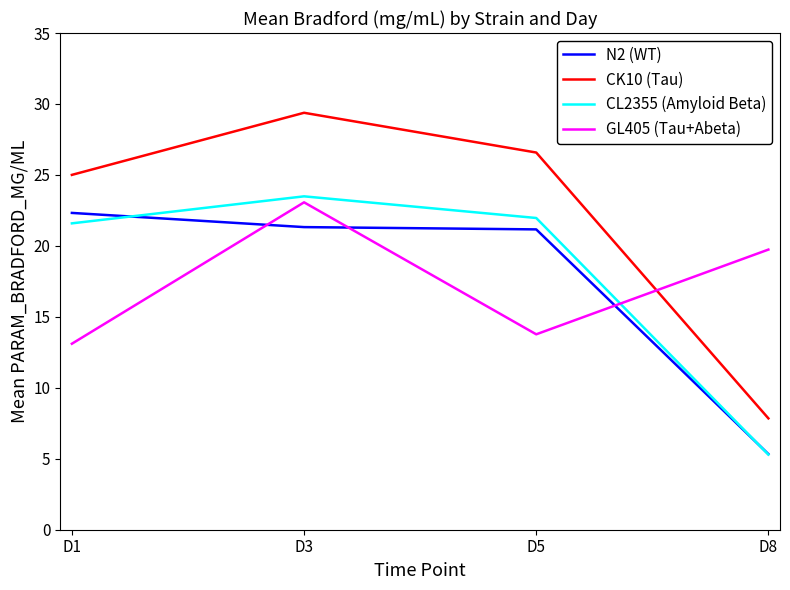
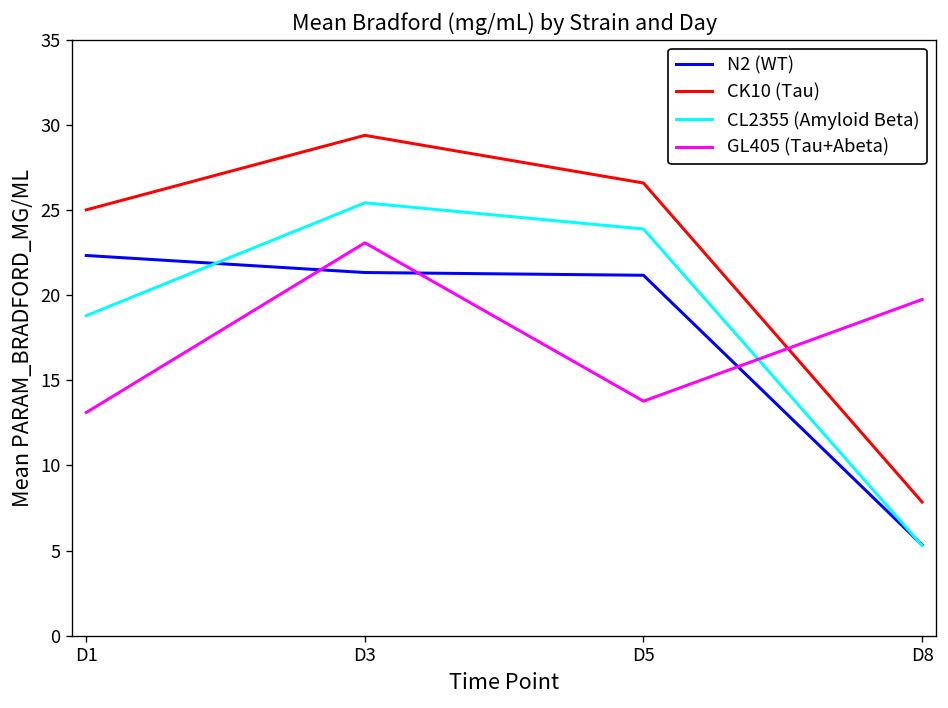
  {
    "N2 (WT)": {
      "D1": 22.3,
      "D3": 21.3,
      "D5": 21.2
    },
    "CK10 (Tau)": {
      "D1": 25.0,
      "D3": 29.4,
      "D5": 26.6,
      "D8": 7.8
    },
    "CL2355 (Amyloid Beta)": {
-     "D1": 21.6,
-     "D3": 23.5,
-     "D5": 22.0
+     "D1": 18.8,
+     "D3": 25.4,
+     "D5": 23.9
    },
    "GL405 (Tau+Abeta)": {
      "D1": 13.1,
      "D3": 23.1,
      "D5": 13.8,
      "D8": 19.7
    }
  }
